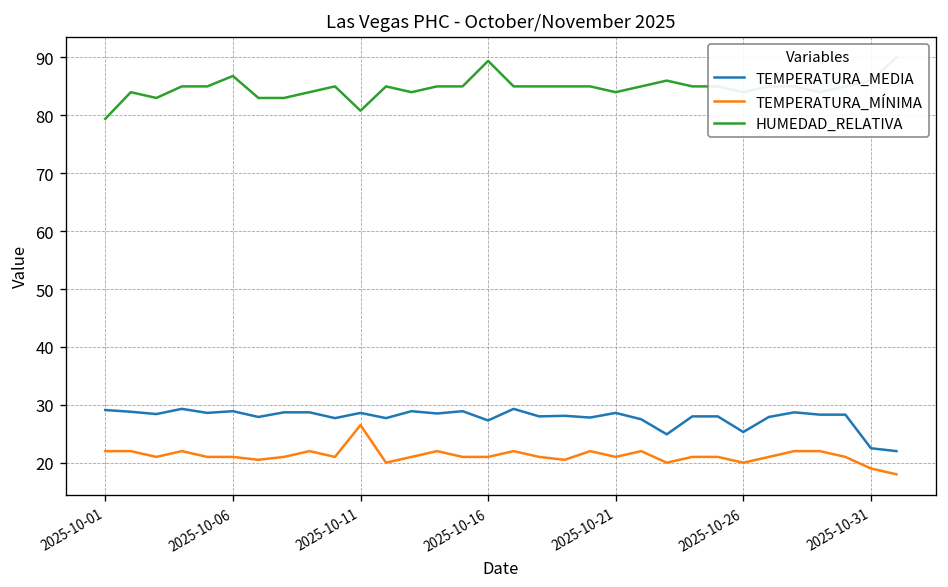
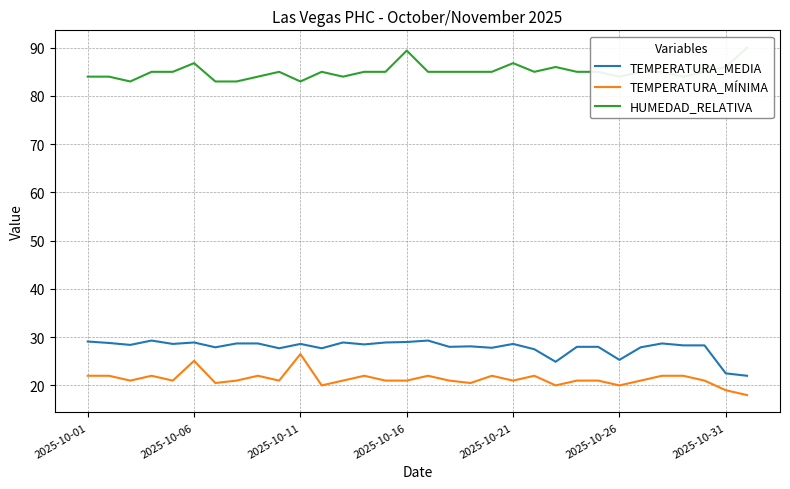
  {
    "TEMPERATURA_MEDIA": {
      "2025-10-01": 29,
      "2025-10-06": 29,
      "2025-10-11": 29,
-     "2025-10-16": 27,
+     "2025-10-16": 29,
      "2025-10-21": 29,
      "2025-10-26": 25,
      "2025-10-31": 23
    },
    "TEMPERATURA_MÍNIMA": {
      "2025-10-01": 22,
-     "2025-10-06": 21,
+     "2025-10-06": 25,
      "2025-10-11": 27,
      "2025-10-16": 21,
      "2025-10-21": 21,
      "2025-10-26": 20,
      "2025-10-31": 19
    },
    "HUMEDAD_RELATIVA": {
-     "2025-10-01": 79,
+     "2025-10-01": 84,
      "2025-10-06": 87,
-     "2025-10-11": 81,
+     "2025-10-11": 83,
      "2025-10-16": 89,
-     "2025-10-21": 84
+     "2025-10-21": 87
    }
  }
